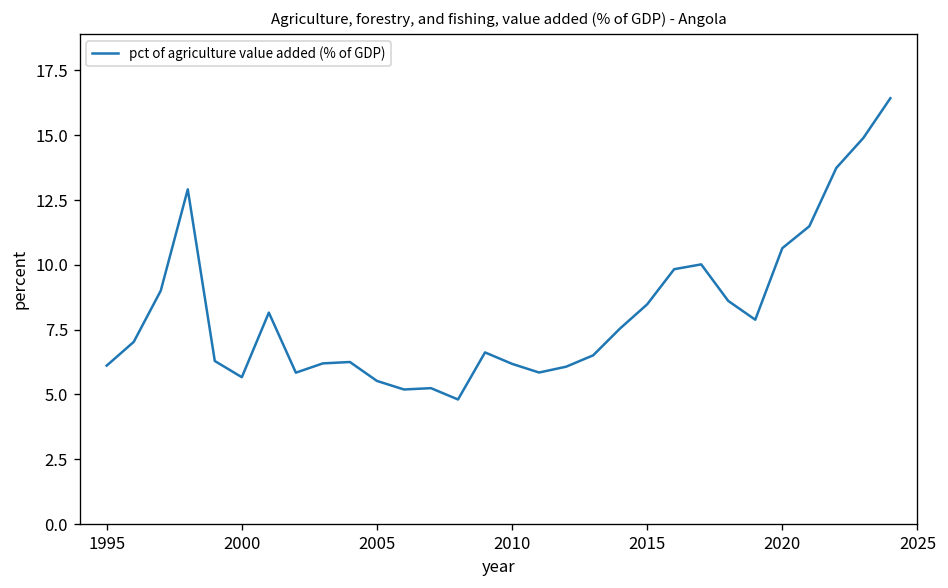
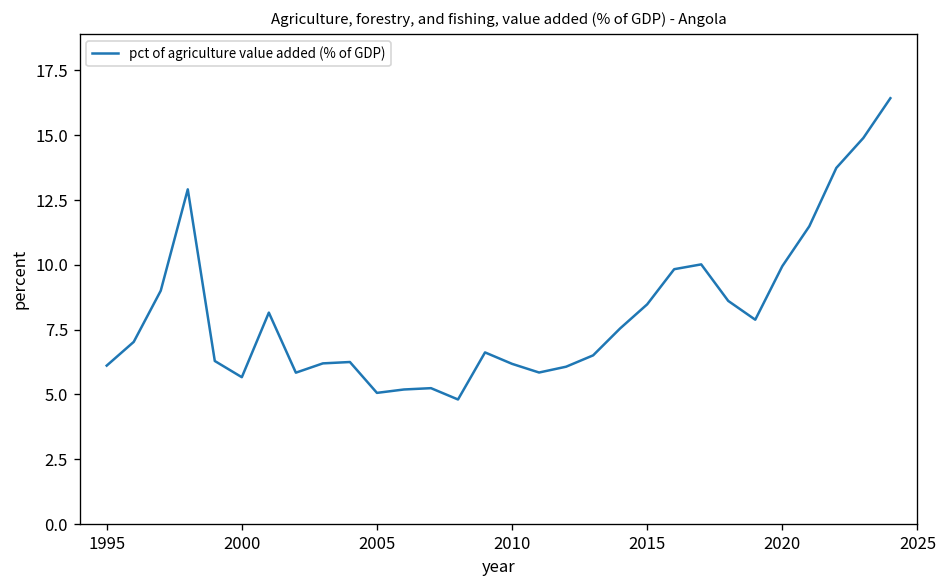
  {
    "1995": 6.1,
    "2000": 5.7,
-   "2005": 5.5,
+   "2005": 5.1,
    "2010": 6.2,
    "2015": 8.5,
-   "2020": 10.6
+   "2020": 9.9
  }
